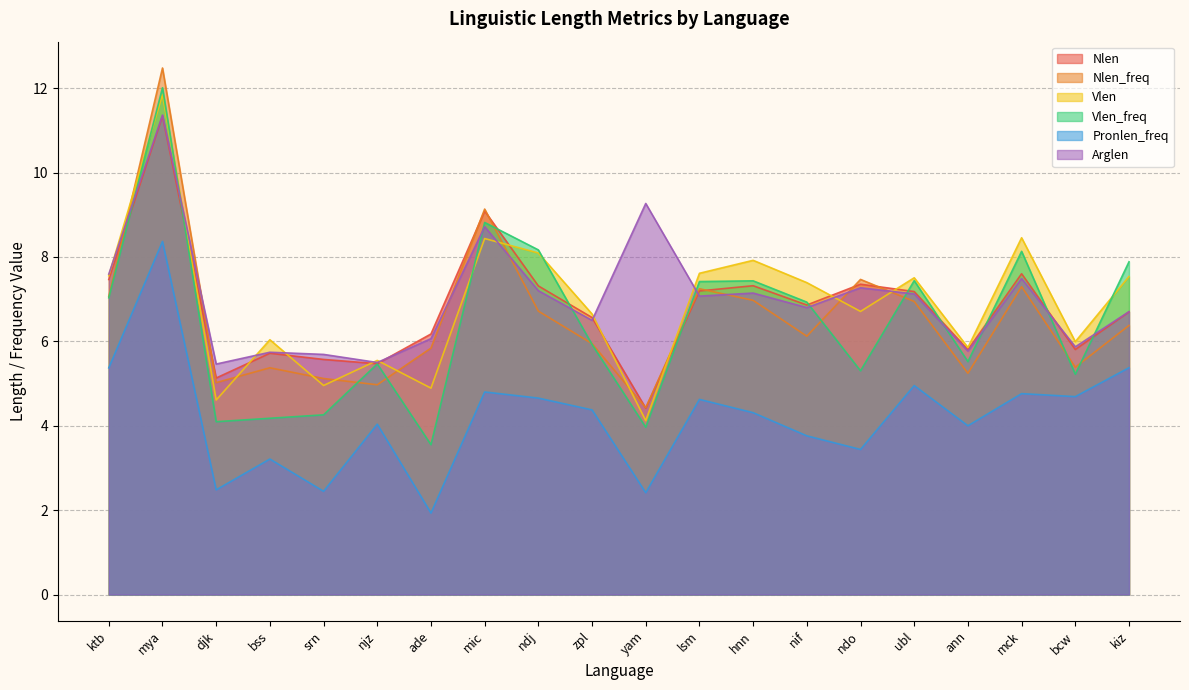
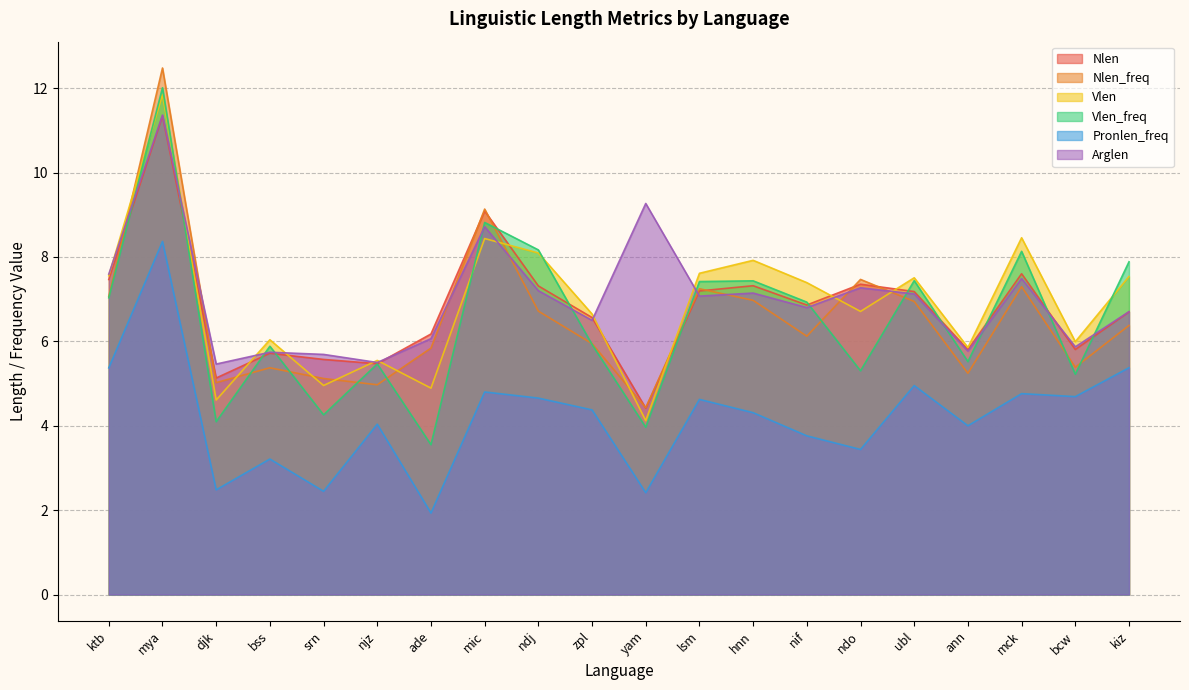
  {
    "Vlen": {
      "mya": 11.8,
      "djk": 4.6,
      "bss": 6.0,
      "srn": 5.0,
      "ade": 4.9,
      "mic": 8.4,
      "ndj": 8.1,
      "zpl": 6.6,
      "yam": 4.1,
      "lsm": 7.6,
      "hnn": 7.9,
      "nif": 7.4,
      "ndo": 6.7,
      "ubl": 7.5,
      "mck": 8.5,
      "bcw": 6.0,
      "kiz": 7.5
    },
    "Vlen_freq": {
      "mya": 12.0,
      "djk": 4.1,
-     "bss": 4.2,
+     "bss": 5.9,
      "srn": 4.3,
      "ade": 3.6,
      "mic": 8.8,
      "ndj": 8.2,
      "yam": 4.0,
      "lsm": 7.4,
      "hnn": 7.4,
      "nif": 6.9,
      "ndo": 5.3,
      "ubl": 7.4,
      "ann": 5.5,
      "mck": 8.1,
      "bcw": 5.2,
      "kiz": 7.9
    },
    "Pronlen_freq": {
      "ktb": 5.4,
      "mya": 8.4,
      "djk": 2.5,
      "bss": 3.2,
      "srn": 2.4,
      "njz": 4.0,
      "ade": 1.9,
      "mic": 4.8,
      "ndj": 4.7,
      "zpl": 4.4,
      "yam": 2.4,
      "lsm": 4.6,
      "hnn": 4.3,
      "nif": 3.8,
      "ndo": 3.4,
      "ubl": 5.0,
      "ann": 4.0,
      "mck": 4.8,
      "bcw": 4.7,
      "kiz": 5.4
    },
    "Arglen": {
      "djk": 5.5,
      "srn": 5.7,
      "ade": 6.1,
      "mic": 8.7,
      "ndj": 7.2,
      "zpl": 6.5,
      "yam": 9.3,
      "lsm": 7.1,
      "hnn": 7.1,
      "nif": 6.8,
      "ndo": 7.3,
      "mck": 7.5,
      "bcw": 5.9
    }
  }
